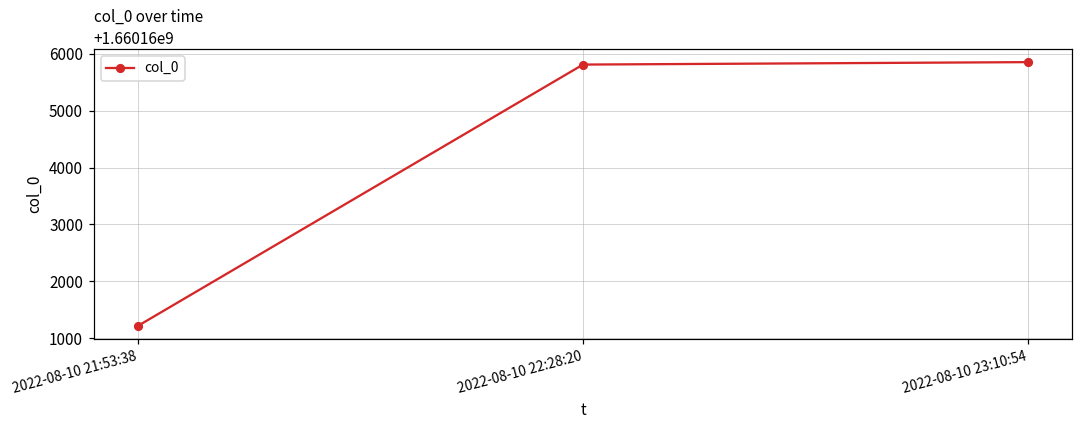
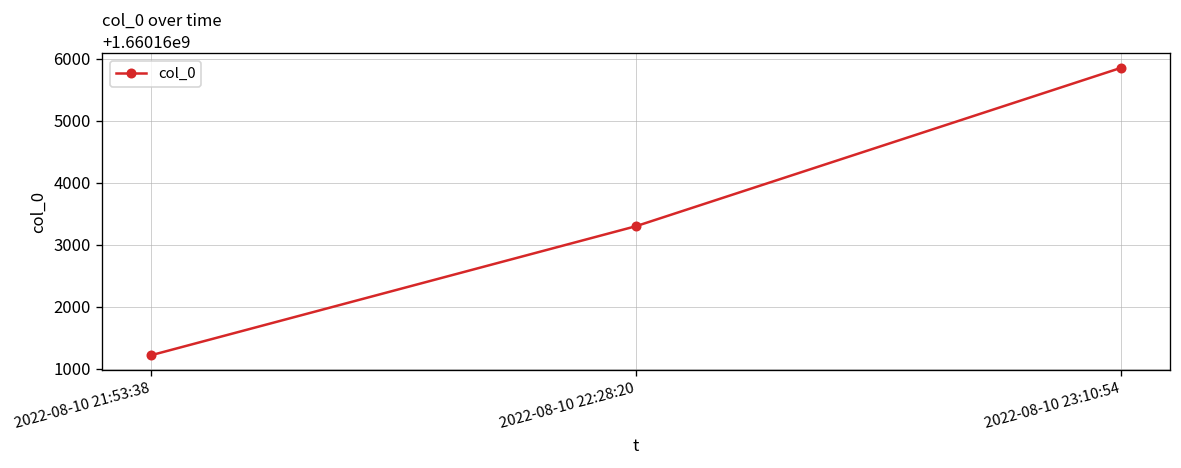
  {
    "2022-08-10 21:53:38": 1660161200,
-   "2022-08-10 22:28:20": 1660165800,
+   "2022-08-10 22:28:20": 1660163300,
    "2022-08-10 23:10:54": 1660165900
  }
